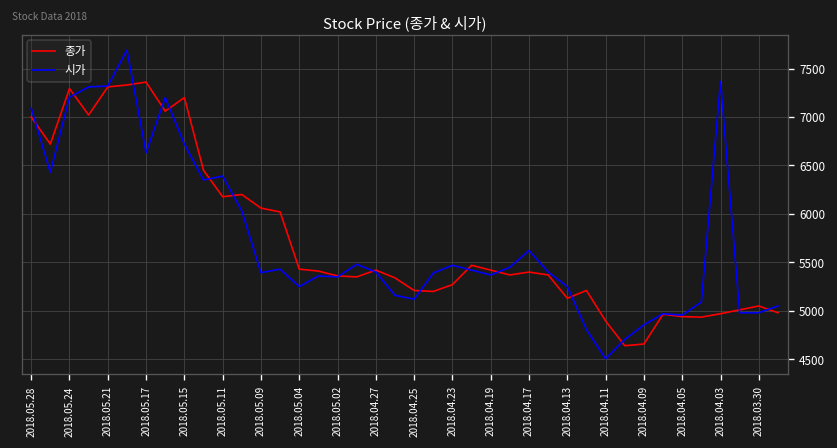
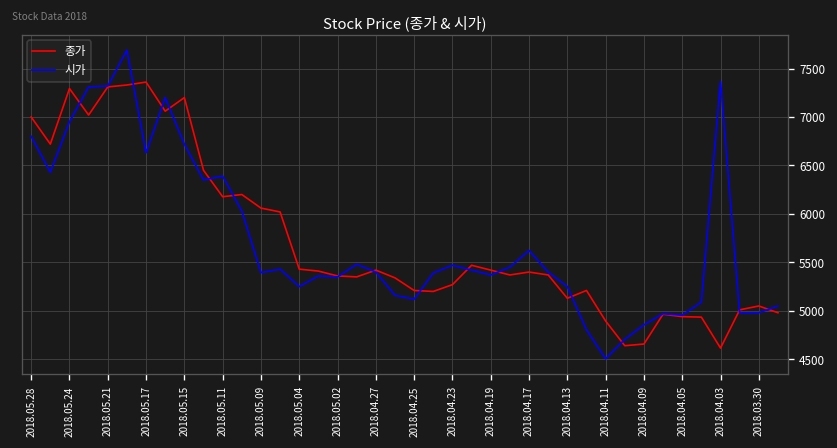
  {
    "종가": {
      "2018.05.28": 7000,
      "2018.05.24": 7300,
      "2018.05.17": 7400,
      "2018.05.15": 7200,
      "2018.05.11": 6200,
      "2018.05.09": 6100,
      "2018.05.04": 5400,
      "2018.04.25": 5200,
      "2018.04.23": 5300,
      "2018.04.19": 5400,
      "2018.04.17": 5400,
      "2018.04.13": 5100,
      "2018.04.11": 4900,
      "2018.04.09": 4700,
-     "2018.04.03": 5000,
+     "2018.04.03": 4600,
      "2018.03.30": 5100
    },
    "시가": {
-     "2018.05.28": 7100,
-     "2018.05.24": 7200,
+     "2018.05.28": 6800,
+     "2018.05.24": 7000,
      "2018.05.17": 6600,
      "2018.05.15": 6700,
      "2018.05.11": 6400,
      "2018.05.09": 5400,
      "2018.05.04": 5300,
      "2018.04.25": 5100,
      "2018.04.23": 5500,
      "2018.04.19": 5400,
      "2018.04.17": 5600,
      "2018.04.13": 5300,
      "2018.04.11": 4500,
      "2018.04.09": 4900,
      "2018.04.03": 7400,
      "2018.03.30": 5000
    }
  }
